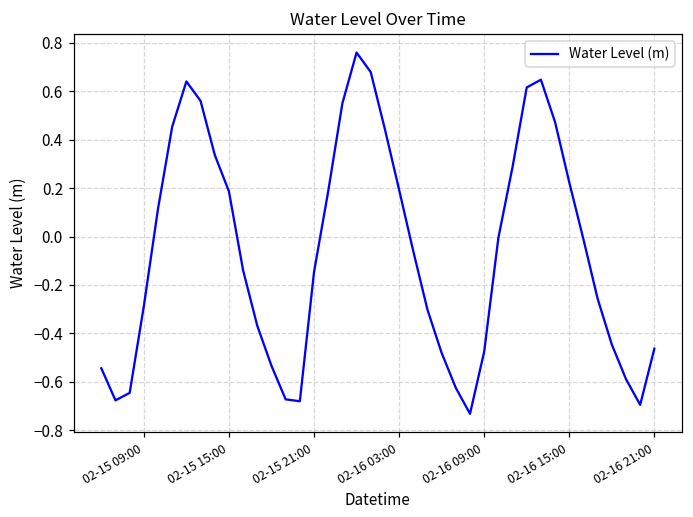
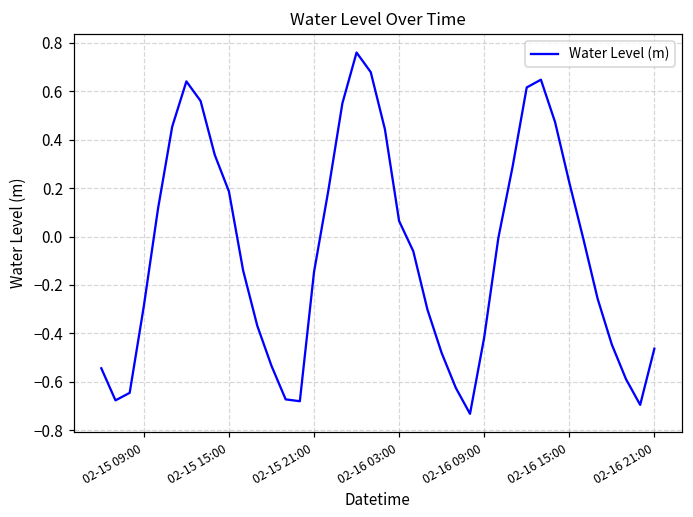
  {
    "02-15 09:00": -0.29,
    "02-15 15:00": 0.19,
    "02-15 21:00": -0.15,
-   "02-16 03:00": 0.19,
-   "02-16 09:00": -0.48,
+   "02-16 03:00": 0.06,
+   "02-16 09:00": -0.42,
    "02-16 15:00": 0.22,
    "02-16 21:00": -0.46
  }
